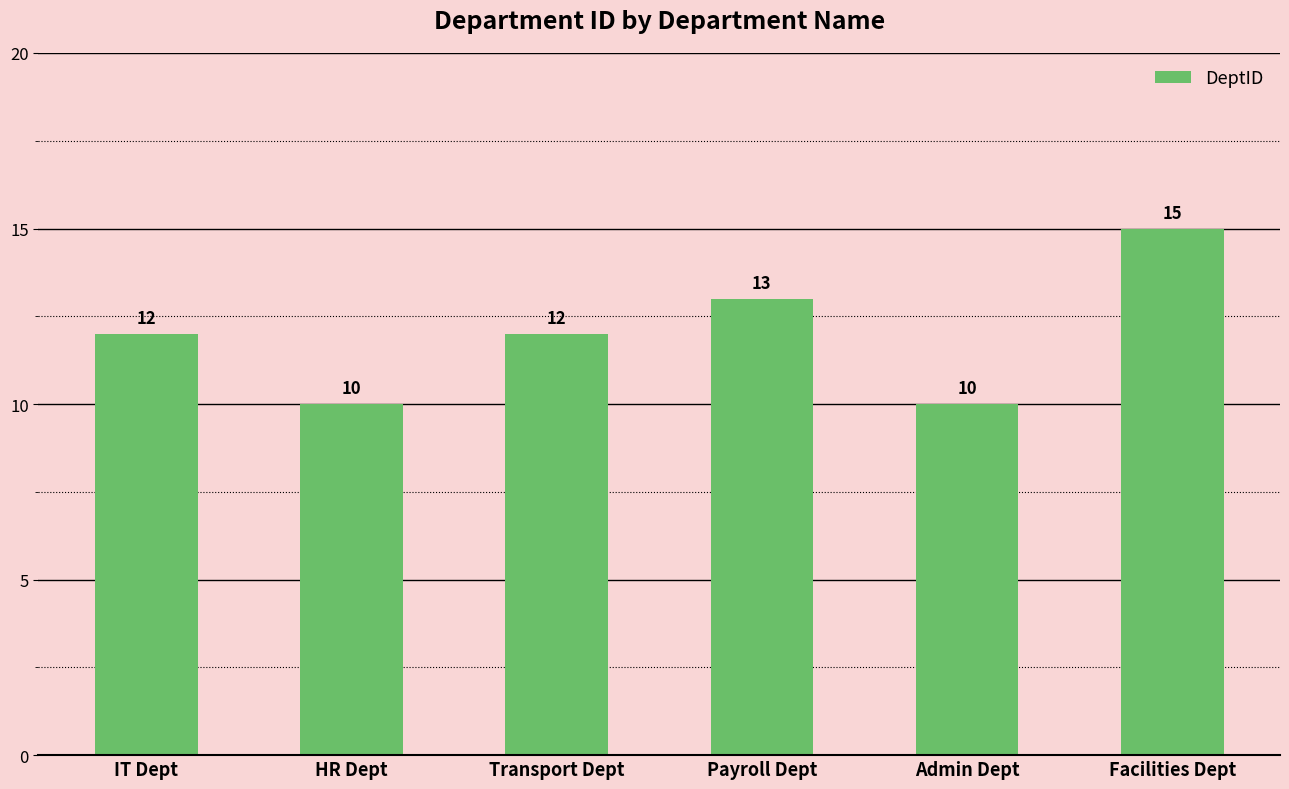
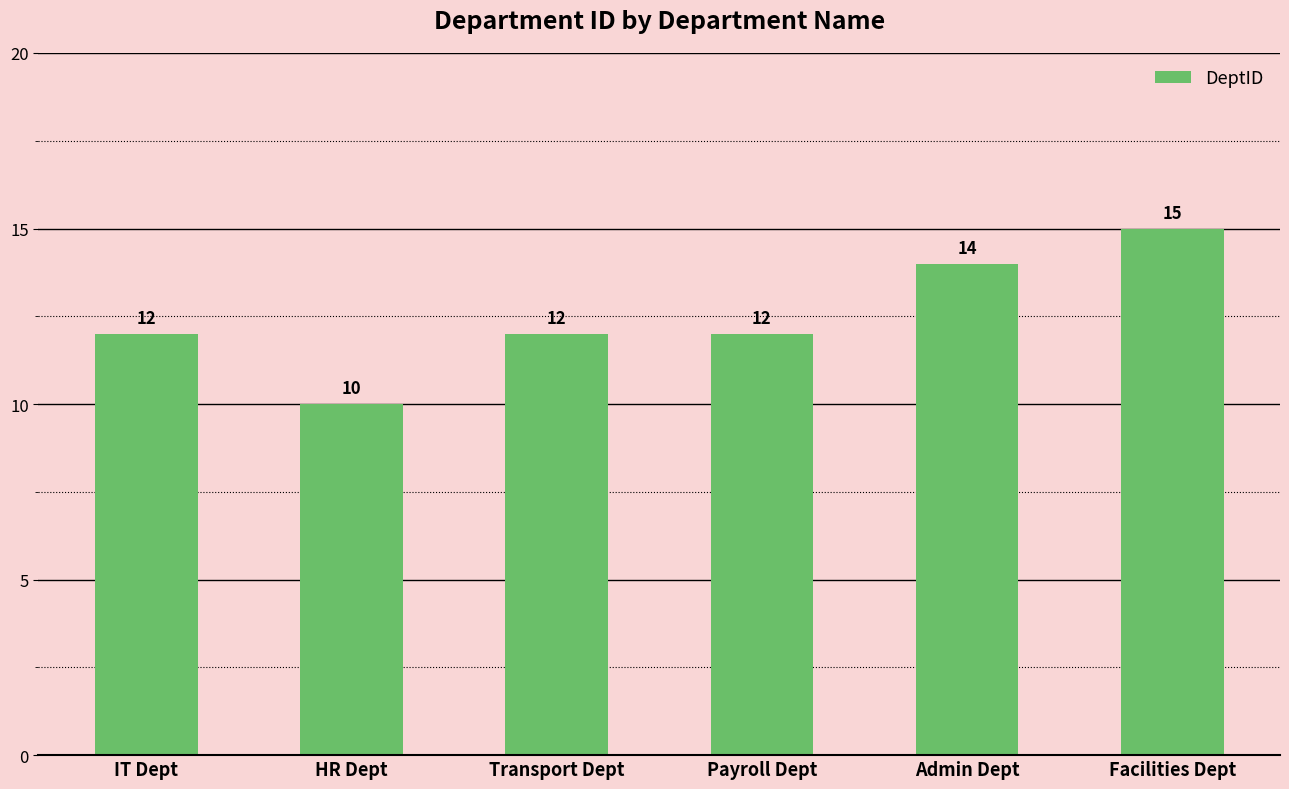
  {
    "IT Dept": 12,
    "HR Dept": 10,
    "Transport Dept": 12,
-   "Payroll Dept": 13,
-   "Admin Dept": 10,
+   "Payroll Dept": 12,
+   "Admin Dept": 14,
    "Facilities Dept": 15
  }
